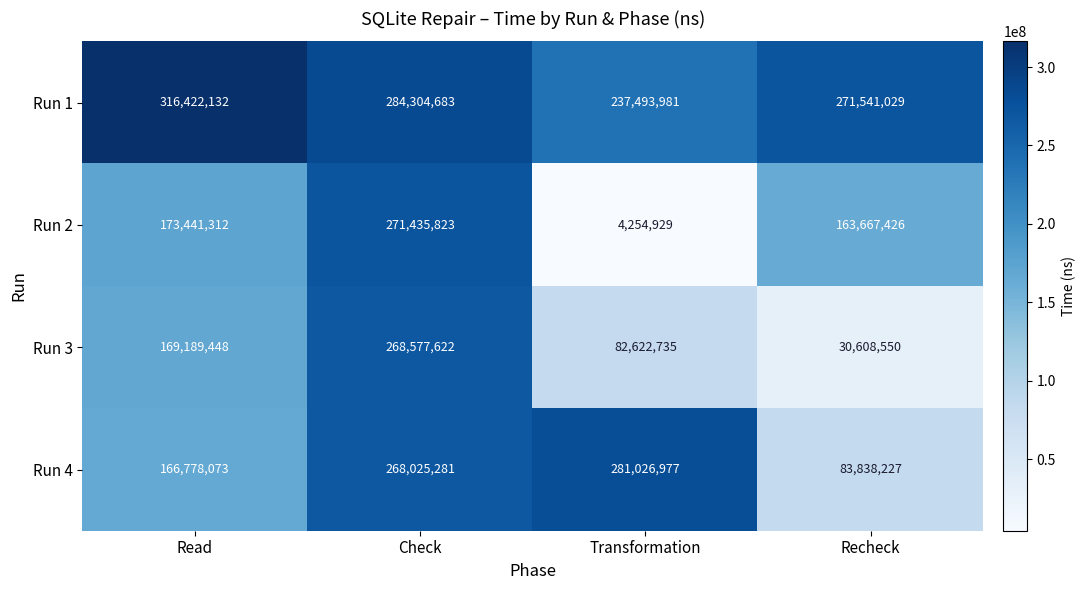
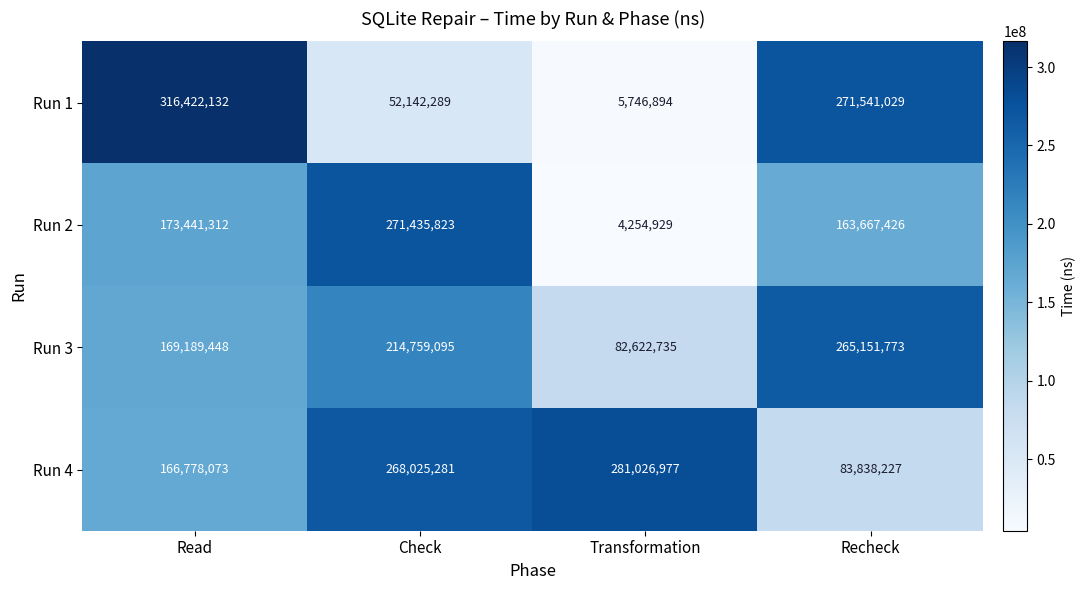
  {
    "Run 1": {
      "Read": "316,422,132",
-     "Check": "284,304,683",
-     "Transformation": "237,493,981",
+     "Check": "52,142,289",
+     "Transformation": "5,746,894",
      "Recheck": "271,541,029"
    },
    "Run 2": {
      "Read": "173,441,312",
      "Check": "271,435,823",
      "Transformation": "4,254,929",
      "Recheck": "163,667,426"
    },
    "Run 3": {
      "Read": "169,189,448",
-     "Check": "268,577,622",
+     "Check": "214,759,095",
      "Transformation": "82,622,735",
-     "Recheck": "30,608,550"
+     "Recheck": "265,151,773"
    },
    "Run 4": {
      "Read": "166,778,073",
      "Check": "268,025,281",
      "Transformation": "281,026,977",
      "Recheck": "83,838,227"
    }
  }
